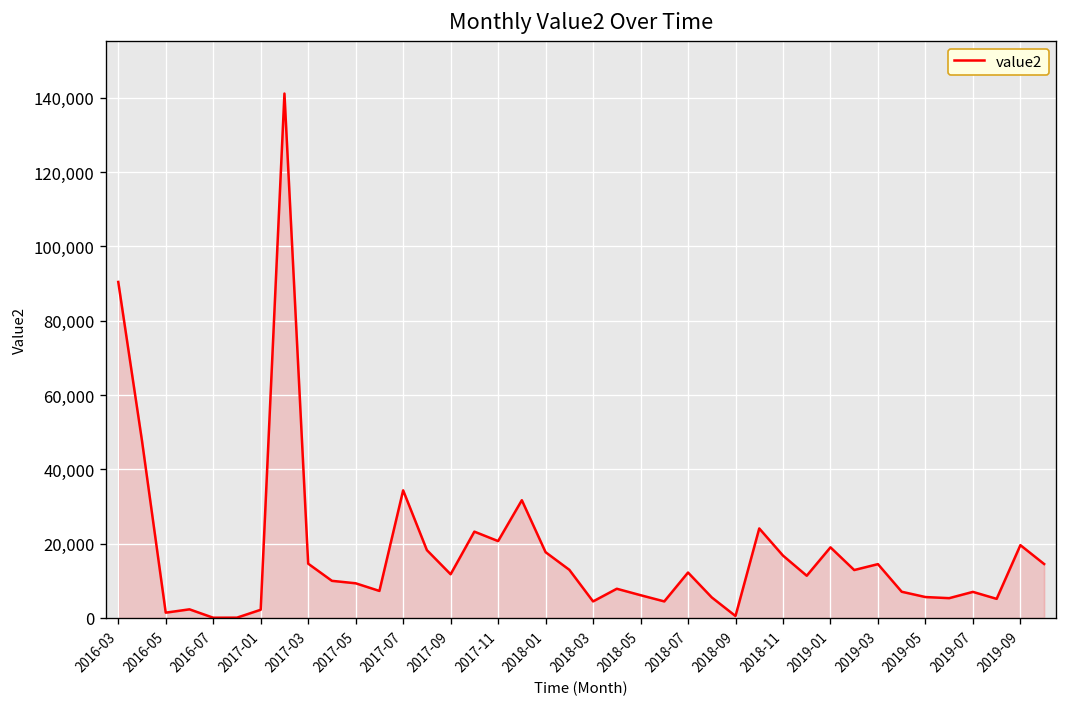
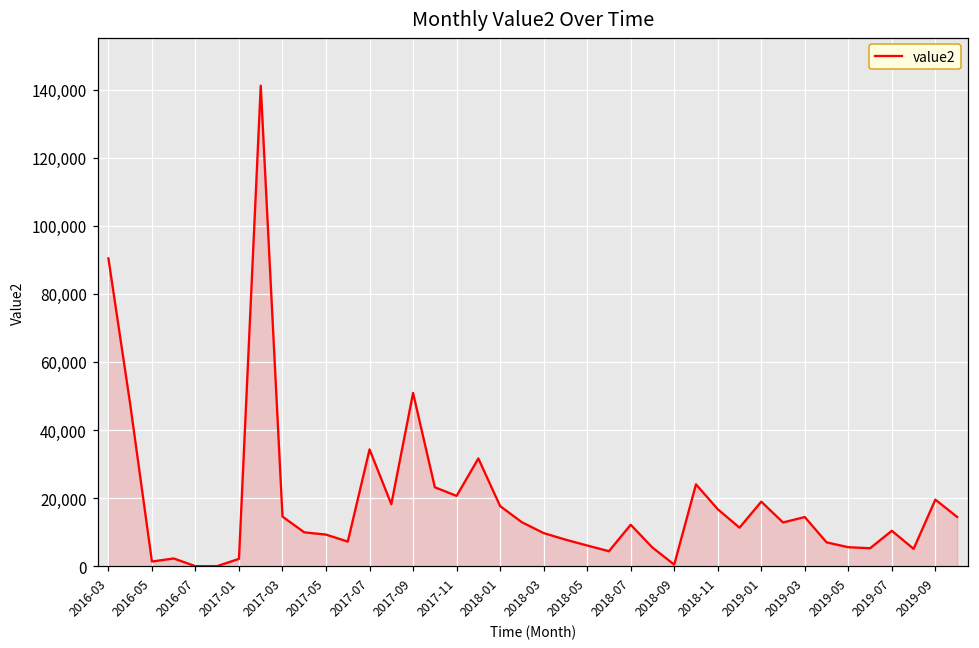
  {
    "2016-03": "90,000",
    "2016-05": "1,000",
    "2016-07": "0",
    "2017-01": "2,000",
    "2017-03": "15,000",
    "2017-05": "9,000",
    "2017-07": "34,000",
-   "2017-09": "12,000",
+   "2017-09": "51,000",
    "2017-11": "21,000",
    "2018-01": "18,000",
-   "2018-03": "4,000",
+   "2018-03": "10,000",
    "2018-05": "6,000",
    "2018-07": "12,000",
    "2018-09": "0",
    "2018-11": "17,000",
    "2019-01": "19,000",
    "2019-03": "14,000",
    "2019-05": "6,000",
-   "2019-07": "7,000",
+   "2019-07": "10,000",
    "2019-09": "20,000"
  }
